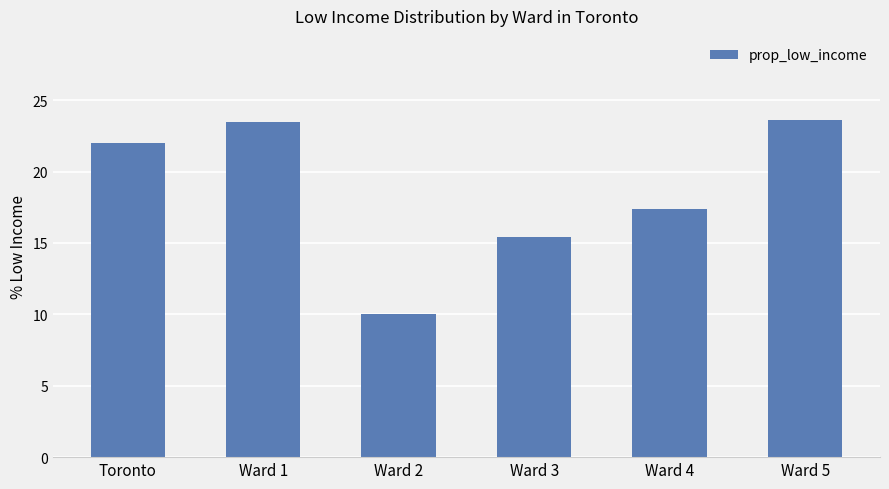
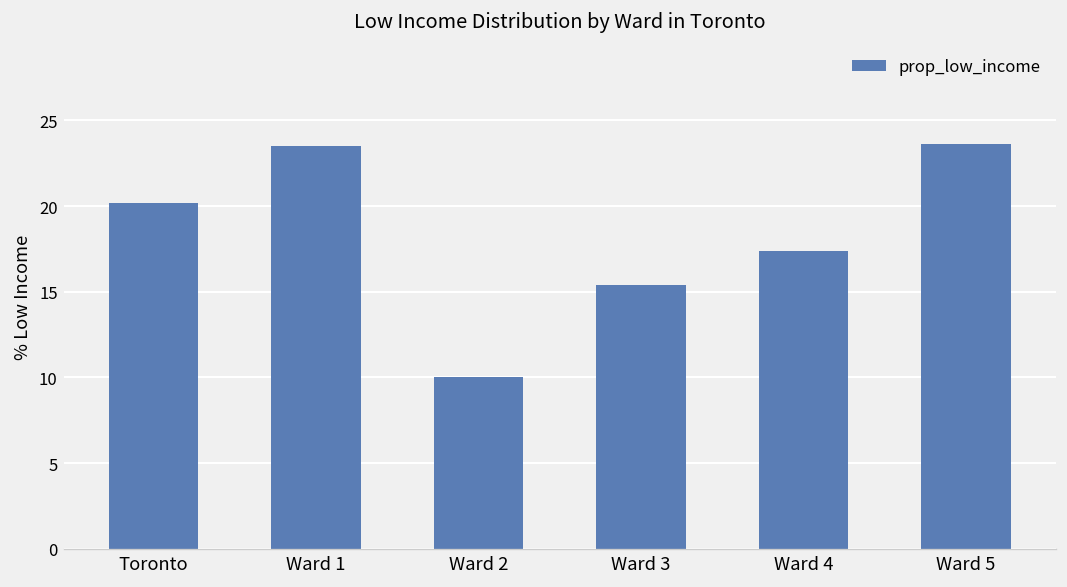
  {
-   "Toronto": 22.0,
+   "Toronto": 20.2,
    "Ward 1": 23.5,
    "Ward 2": 10.0,
    "Ward 3": 15.4,
    "Ward 4": 17.4,
    "Ward 5": 23.6
  }
